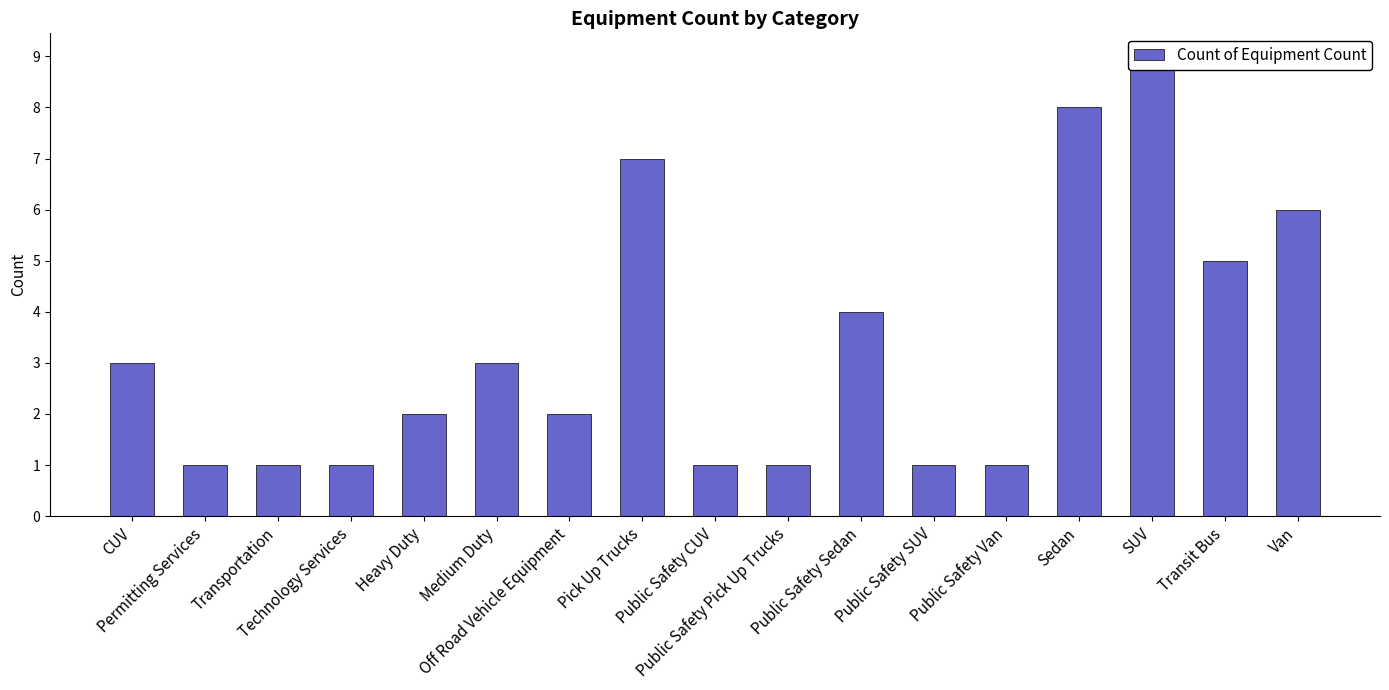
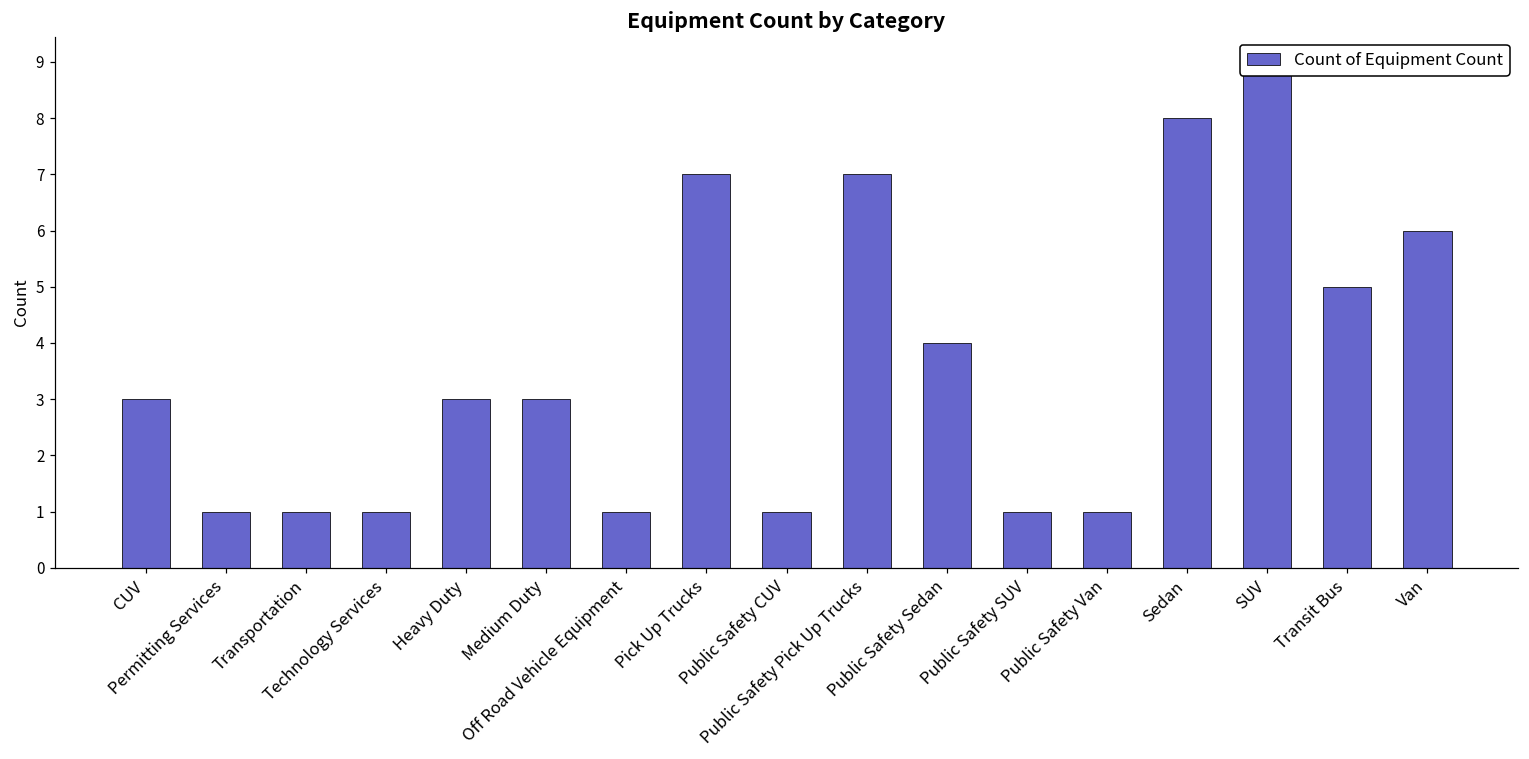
  {
    "CUV": 3,
    "Permitting Services": 1,
    "Transportation": 1,
    "Technology Services": 1,
-   "Heavy Duty": 2,
+   "Heavy Duty": 3,
    "Medium Duty": 3,
-   "Off Road Vehicle Equipment": 2,
+   "Off Road Vehicle Equipment": 1,
    "Pick Up Trucks": 7,
    "Public Safety CUV": 1,
-   "Public Safety Pick Up Trucks": 1,
+   "Public Safety Pick Up Trucks": 7,
    "Public Safety Sedan": 4,
    "Public Safety SUV": 1,
    "Public Safety Van": 1,
    "Sedan": 8,
    "Transit Bus": 5,
    "Van": 6
  }
